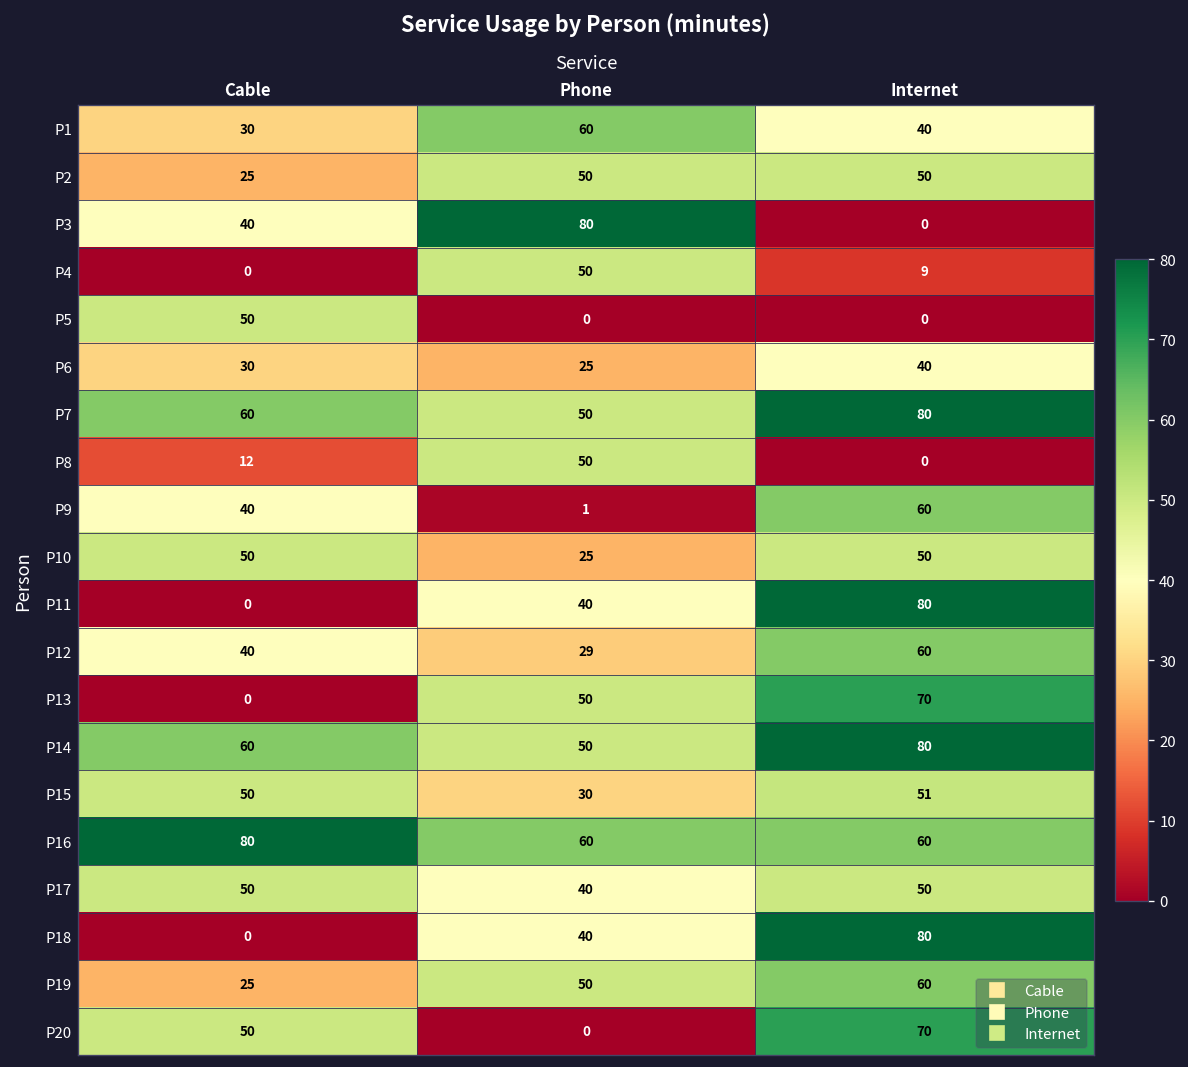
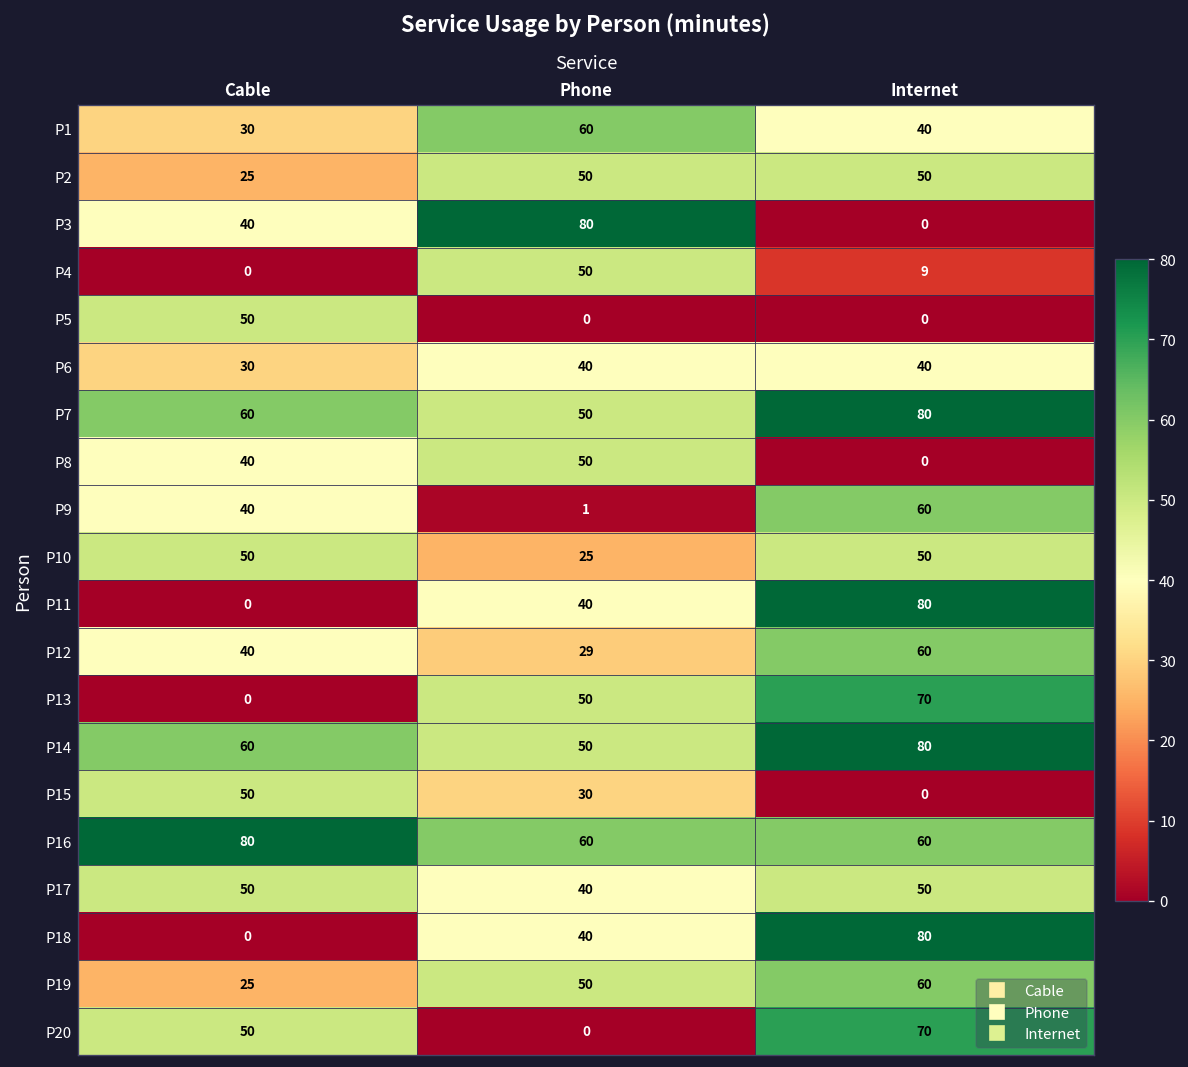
  {
    "P1": {
      "Cable": 30,
      "Phone": 60,
      "Internet": 40
    },
    "P2": {
      "Cable": 25,
      "Phone": 50,
      "Internet": 50
    },
    "P3": {
      "Cable": 40,
      "Phone": 80,
      "Internet": 0
    },
    "P4": {
      "Cable": 0,
      "Phone": 50,
      "Internet": 9
    },
    "P5": {
      "Cable": 50,
      "Phone": 0,
      "Internet": 0
    },
    "P6": {
      "Cable": 30,
-     "Phone": 25,
+     "Phone": 40,
      "Internet": 40
    },
    "P7": {
      "Cable": 60,
      "Phone": 50,
      "Internet": 80
    },
    "P8": {
-     "Cable": 12,
+     "Cable": 40,
      "Phone": 50,
      "Internet": 0
    },
    "P9": {
      "Cable": 40,
      "Phone": 1,
      "Internet": 60
    },
    "P10": {
      "Cable": 50,
      "Phone": 25,
      "Internet": 50
    },
    "P11": {
      "Cable": 0,
      "Phone": 40,
      "Internet": 80
    },
    "P12": {
      "Cable": 40,
      "Phone": 29,
      "Internet": 60
    },
    "P13": {
      "Cable": 0,
      "Phone": 50,
      "Internet": 70
    },
    "P14": {
      "Cable": 60,
      "Phone": 50,
      "Internet": 80
    },
    "P15": {
      "Cable": 50,
      "Phone": 30,
-     "Internet": 51
+     "Internet": 0
    },
    "P16": {
      "Cable": 80,
      "Phone": 60,
      "Internet": 60
    },
    "P17": {
      "Cable": 50,
      "Phone": 40,
      "Internet": 50
    },
    "P18": {
      "Cable": 0,
      "Phone": 40,
      "Internet": 80
    },
    "P19": {
      "Cable": 25,
      "Phone": 50,
      "Internet": 60
    },
    "P20": {
      "Cable": 50,
      "Phone": 0,
      "Internet": 70
    }
  }
